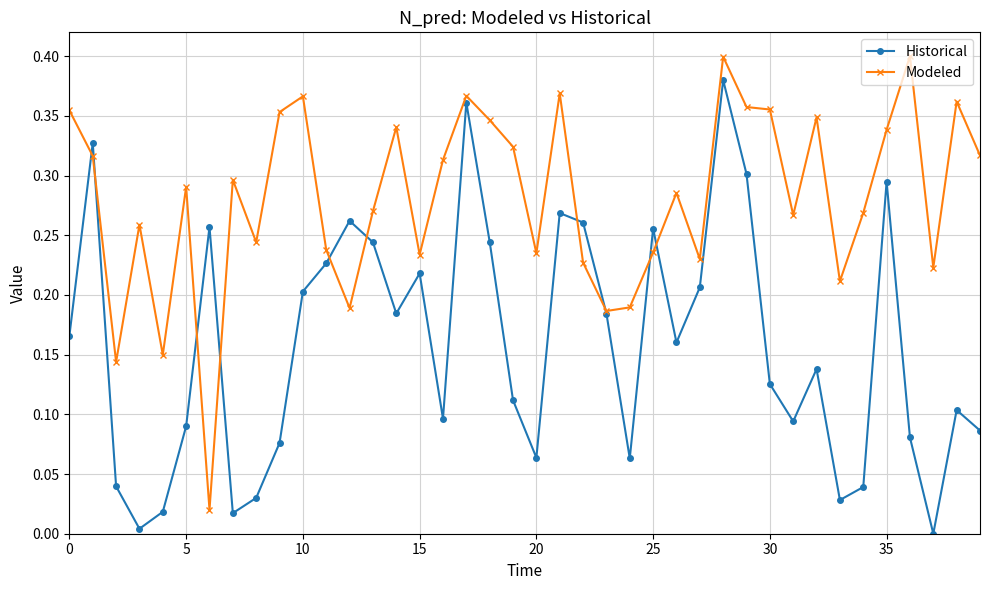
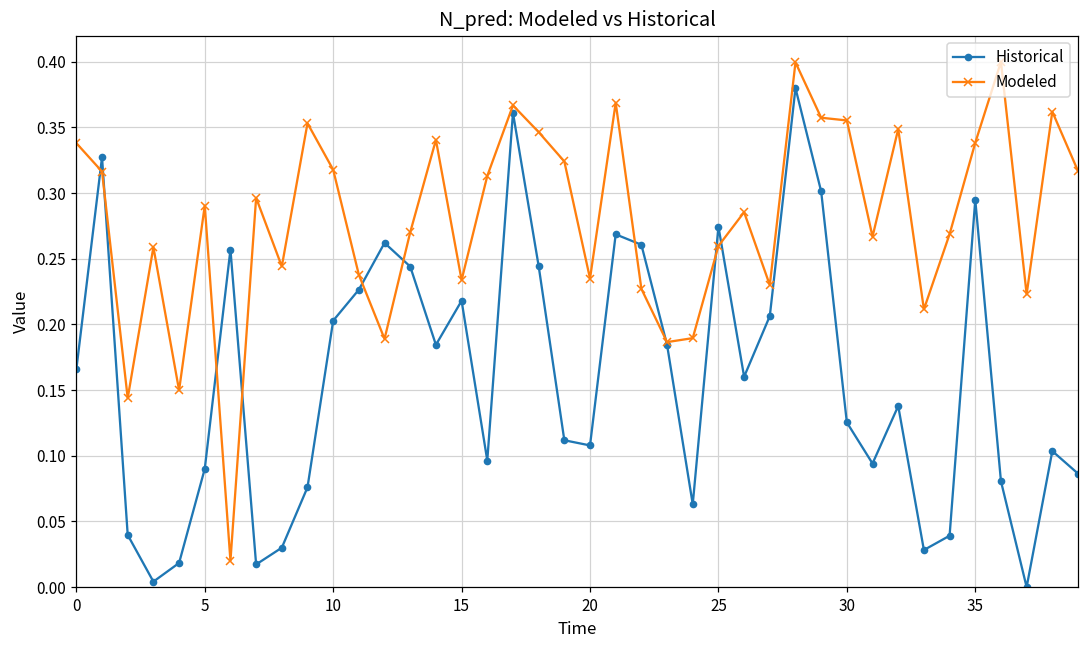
  {
    "Historical": {
      "0": 0.166,
      "5": 0.090,
      "10": 0.203,
      "15": 0.218,
-     "20": 0.064,
-     "25": 0.256,
+     "20": 0.108,
+     "25": 0.275,
      "30": 0.125,
      "35": 0.295
    },
    "Modeled": {
-     "0": 0.355,
+     "0": 0.338,
      "5": 0.291,
-     "10": 0.366,
+     "10": 0.318,
      "15": 0.234,
      "20": 0.235,
-     "25": 0.236,
+     "25": 0.260,
      "30": 0.355,
      "35": 0.338
    }
  }
